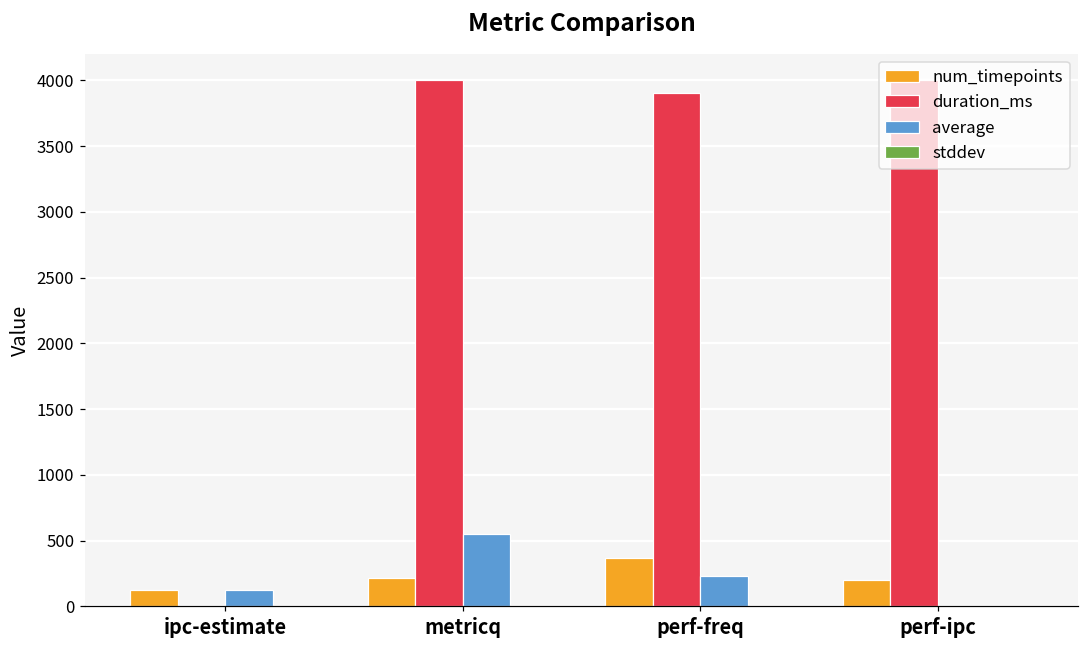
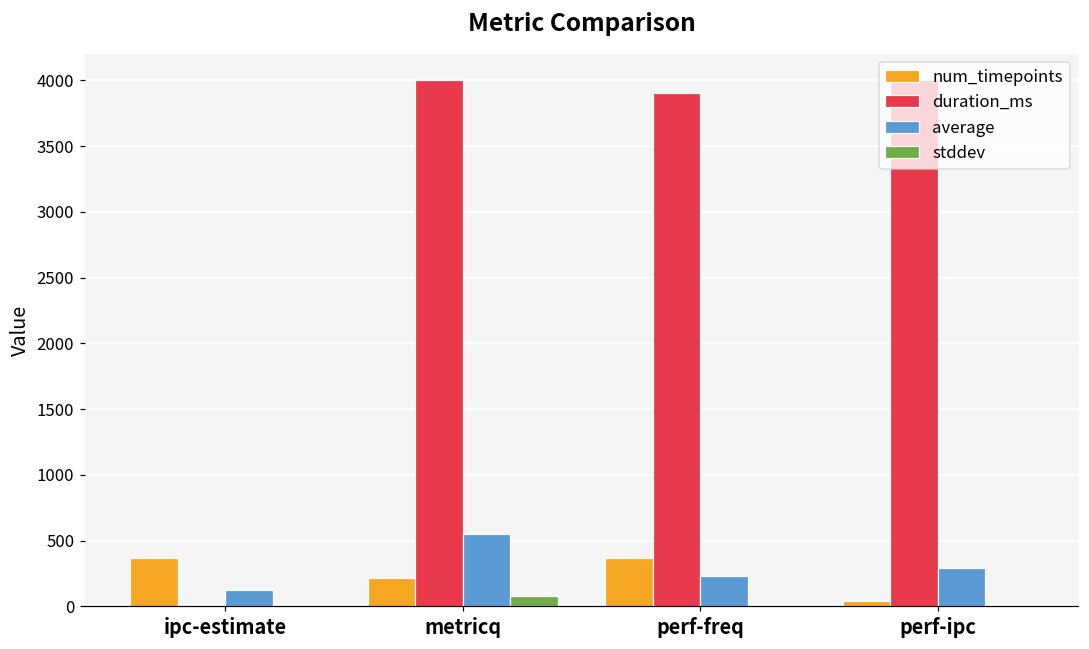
  {
    "num_timepoints": {
-     "ipc-estimate": 130,
+     "ipc-estimate": 370,
      "metricq": 220,
      "perf-freq": 370,
-     "perf-ipc": 200
+     "perf-ipc": 40
    },
    "duration_ms": {
      "ipc-estimate": 0,
      "metricq": 4000,
      "perf-freq": 3900
    },
    "average": {
      "ipc-estimate": 130,
      "metricq": 550,
      "perf-freq": 230,
-     "perf-ipc": 0
+     "perf-ipc": 290
    },
    "stddev": {
-     "metricq": 0
+     "metricq": 80
    }
  }
